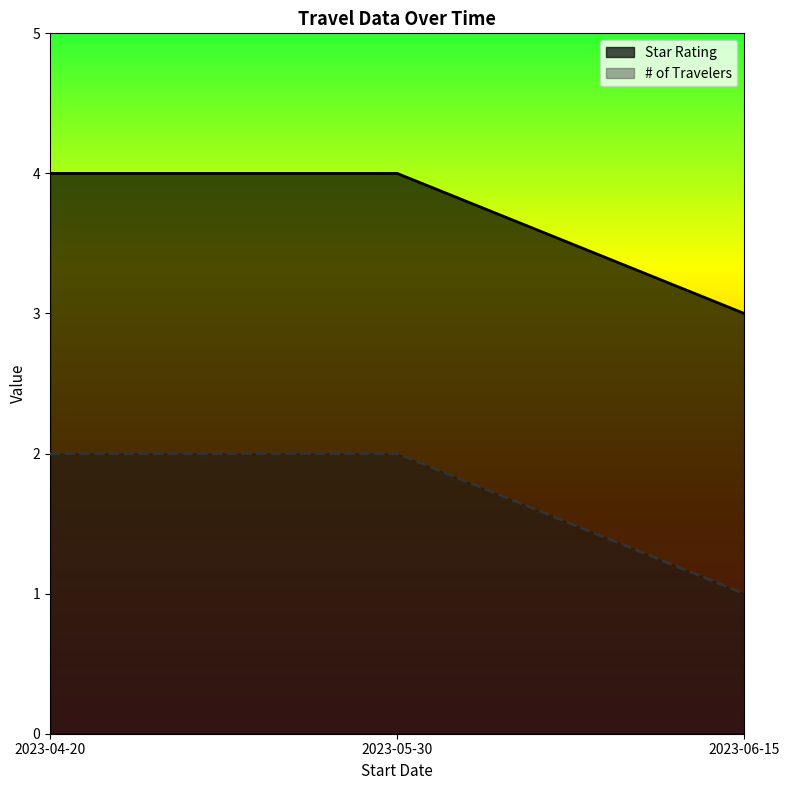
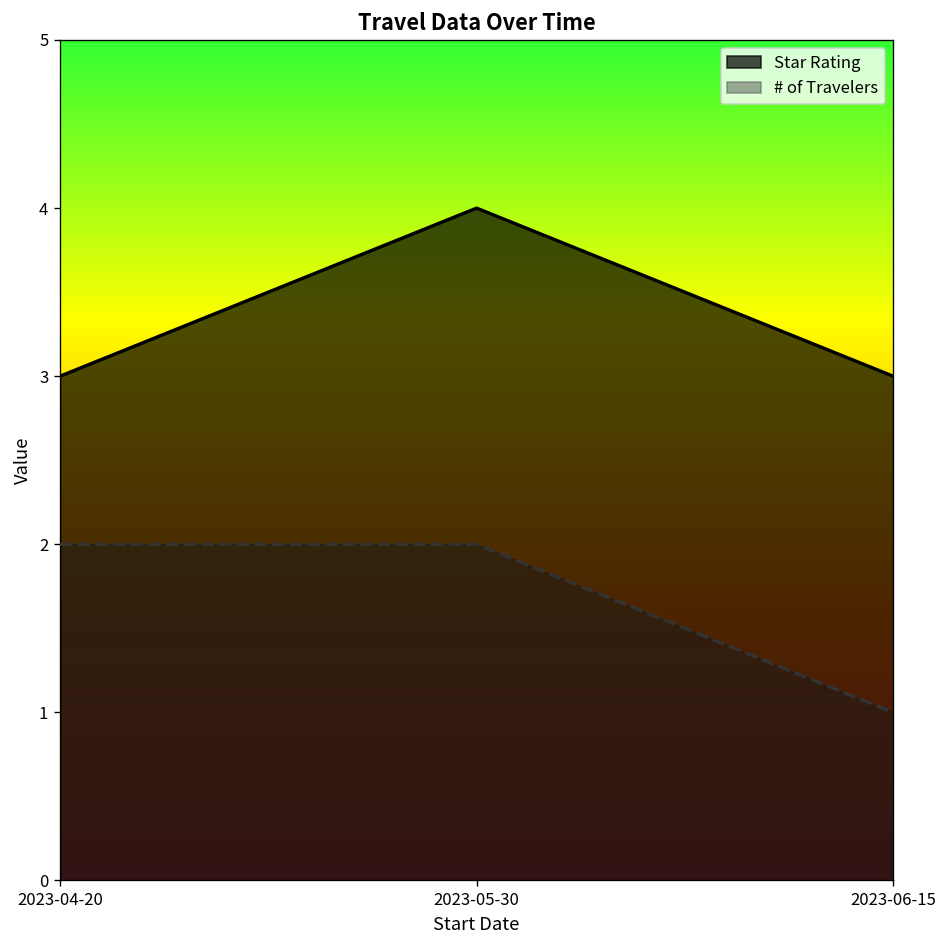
  {
    "Star Rating": {
-     "2023-04-20": 4,
+     "2023-04-20": 3,
      "2023-05-30": 4,
      "2023-06-15": 3
    },
    "# of Travelers": {
      "2023-04-20": 2,
      "2023-05-30": 2,
      "2023-06-15": 1
    }
  }
